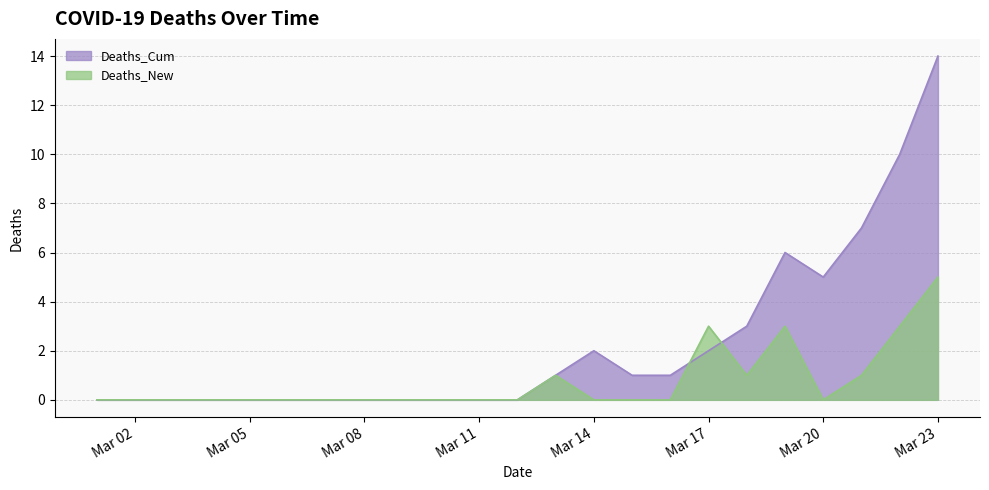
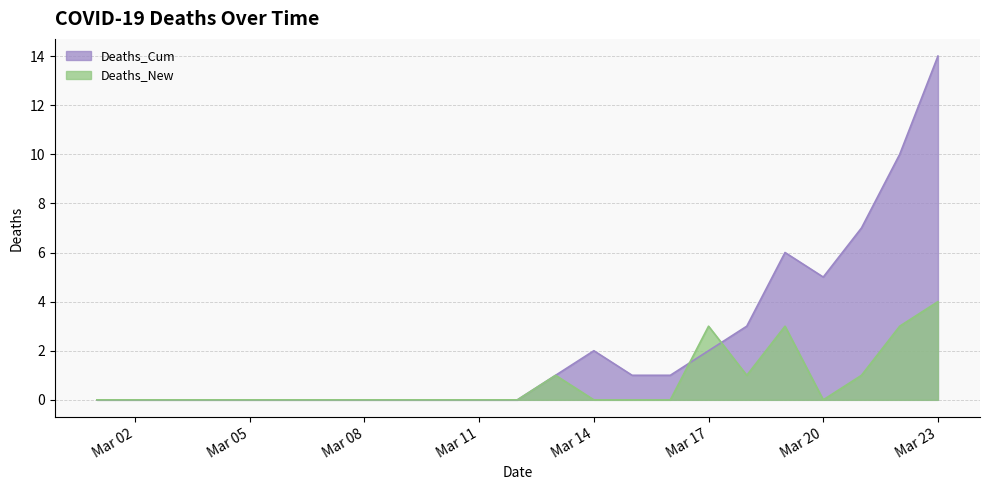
  {
    "Deaths_Cum": {
      "Mar 14": 2,
      "Mar 17": 2,
      "Mar 20": 5,
      "Mar 23": 14
    },
    "Deaths_New": {
      "Mar 14": 0,
      "Mar 17": 3,
      "Mar 20": 0,
-     "Mar 23": 5
+     "Mar 23": 4
    }
  }
